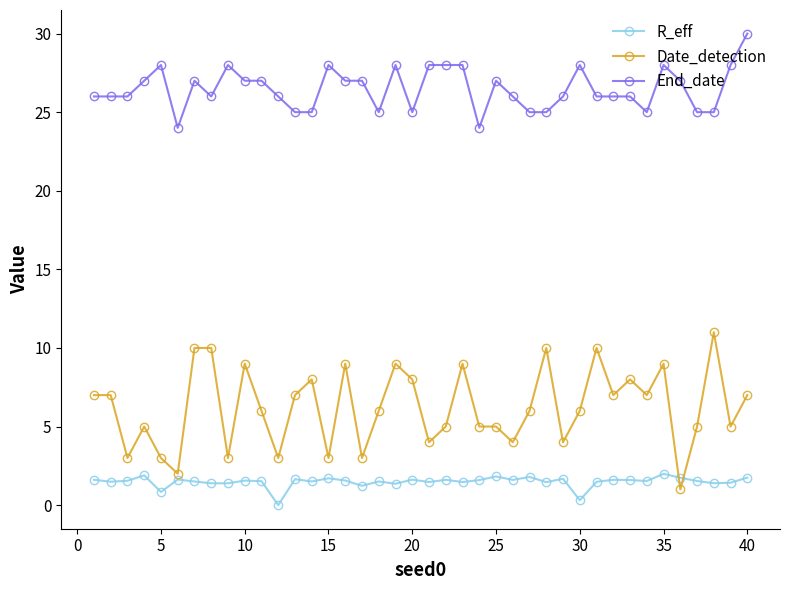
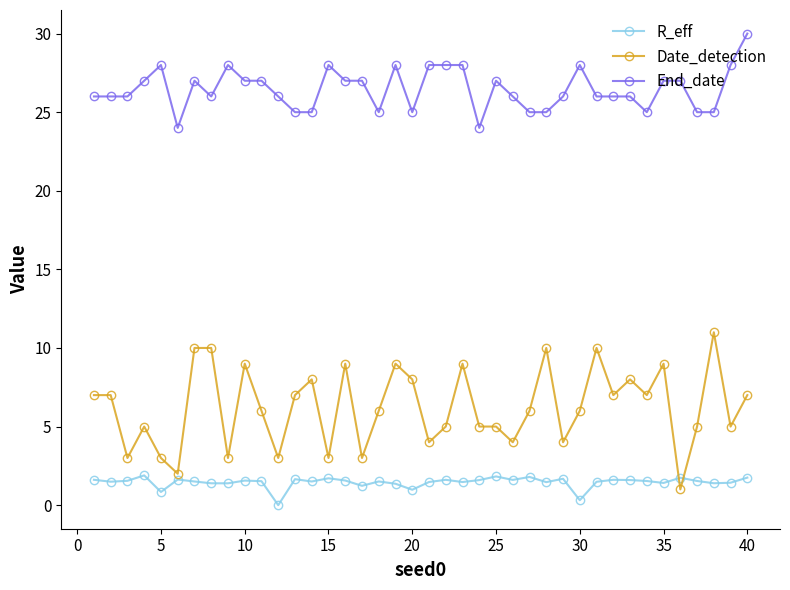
  {
    "R_eff": {
      "5": 0.8,
      "10": 1.6,
      "15": 1.7,
-     "20": 1.6,
+     "20": 1.0,
      "25": 1.8,
      "30": 0.3,
-     "35": 2.0,
+     "35": 1.4,
      "40": 1.8
    },
    "Date_detection": {
      "5": 3.0,
      "10": 9.0,
      "15": 3.0,
      "20": 8.0,
      "25": 5.0,
      "30": 6.0,
      "35": 9.0,
      "40": 7.0
    },
    "End_date": {
      "5": 28,
      "10": 27,
      "15": 28,
      "20": 25,
      "25": 27,
      "30": 28,
-     "35": 28,
+     "35": 27,
      "40": 30
    }
  }
